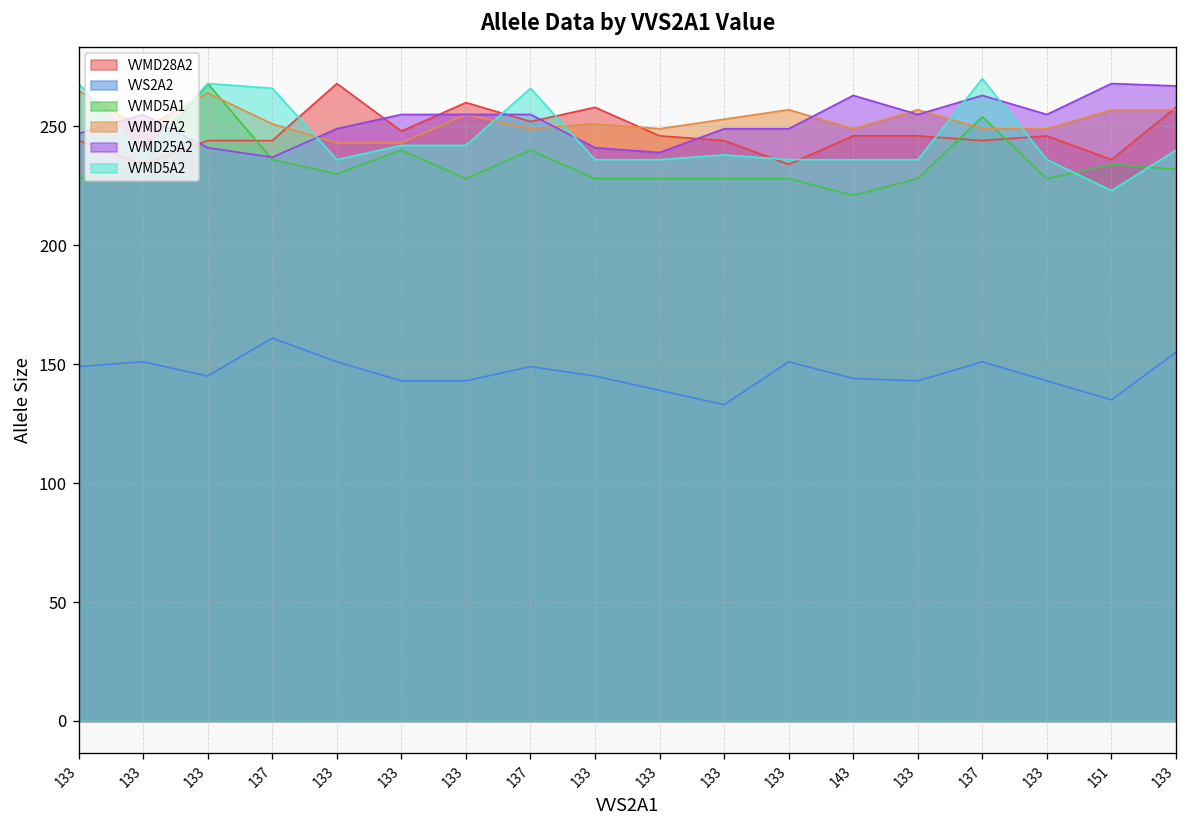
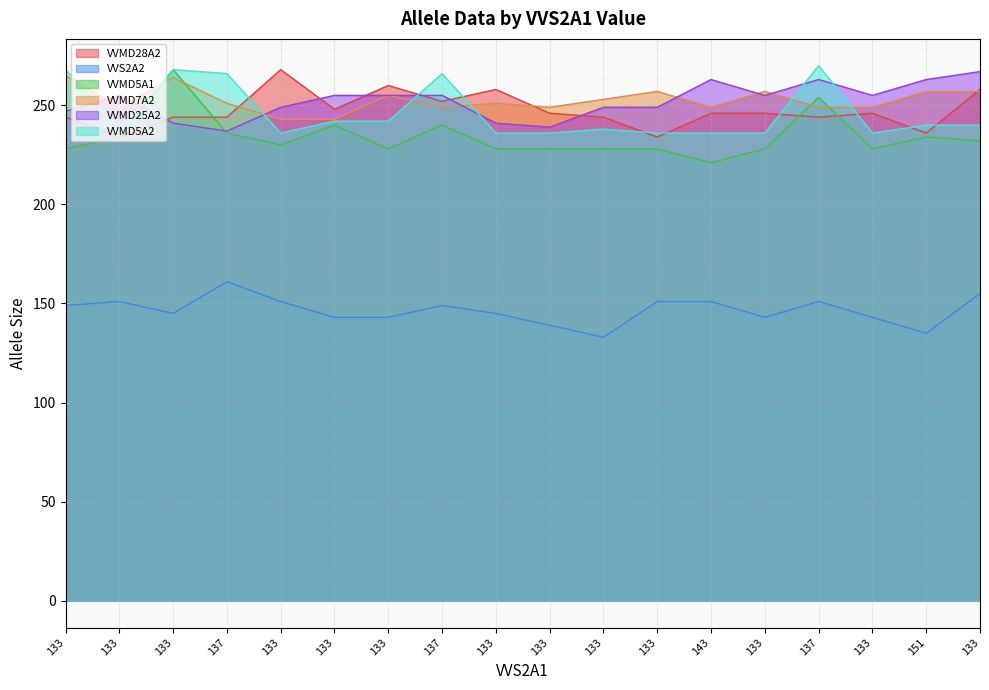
  {
    "VVS2A2": {
-     "143": 144,
+     "143": 151,
      "151": 135
    },
    "VVMD5A1": {
      "143": 221,
      "151": 234
    },
    "VVMD25A2": {
      "143": 263,
-     "151": 268
+     "151": 263
    },
    "VVMD5A2": {
      "143": 236,
-     "151": 223
+     "151": 240
    }
  }
